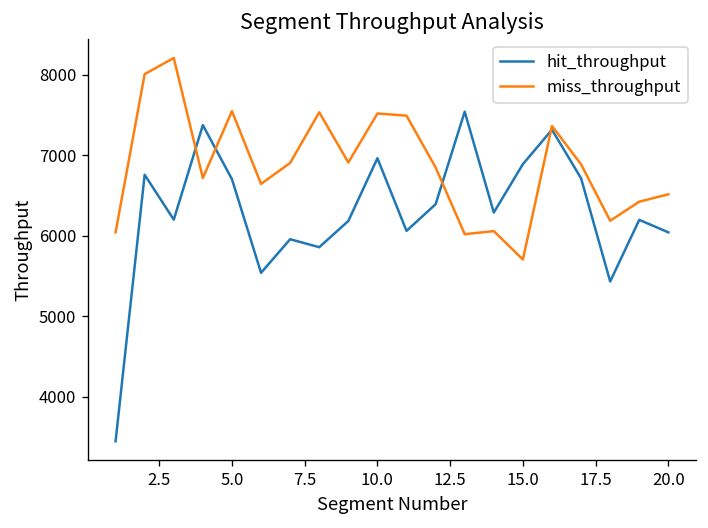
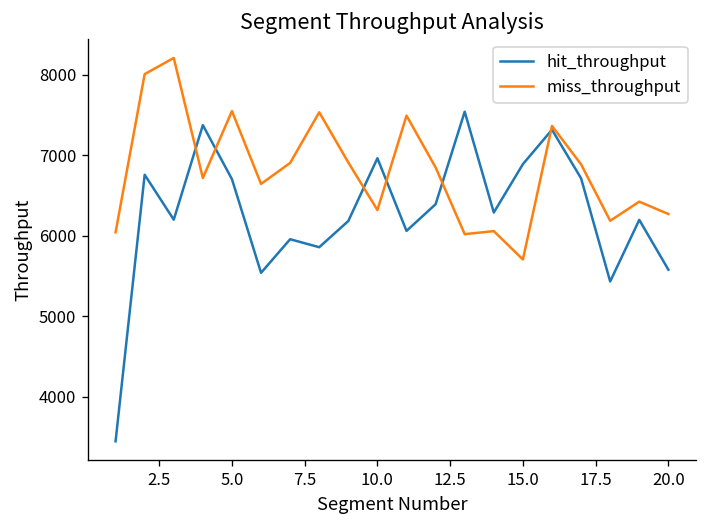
  {
    "hit_throughput": {
      "5.0": 6700,
      "10.0": 7000,
      "15.0": 6900,
-     "20.0": 6000
+     "20.0": 5600
    },
    "miss_throughput": {
      "5.0": 7500,
-     "10.0": 7500,
+     "10.0": 6300,
      "15.0": 5700,
-     "20.0": 6500
+     "20.0": 6300
    }
  }
